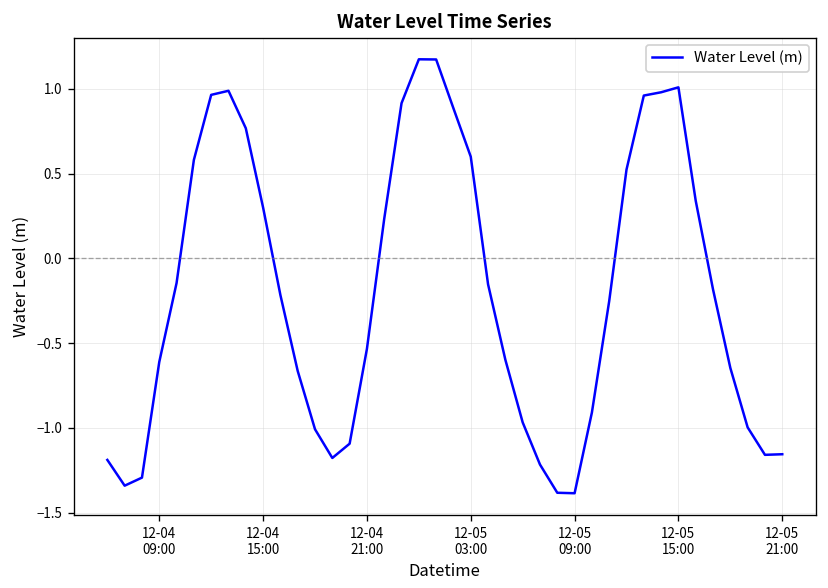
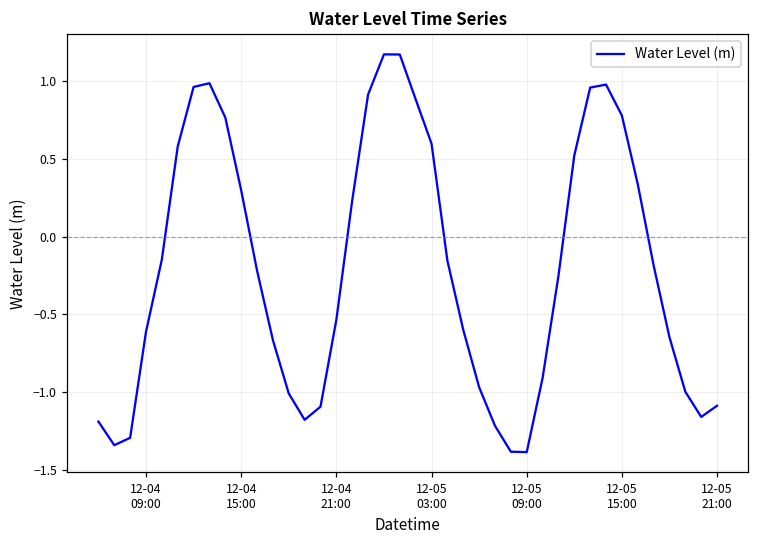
  {
    "12-04 09:00": -0.61,
    "12-04 15:00": 0.30,
    "12-04 21:00": -0.53,
    "12-05 03:00": 0.60,
    "12-05 09:00": -1.39,
-   "12-05 15:00": 1.01,
-   "12-05 21:00": -1.16
+   "12-05 15:00": 0.78,
+   "12-05 21:00": -1.09
  }
